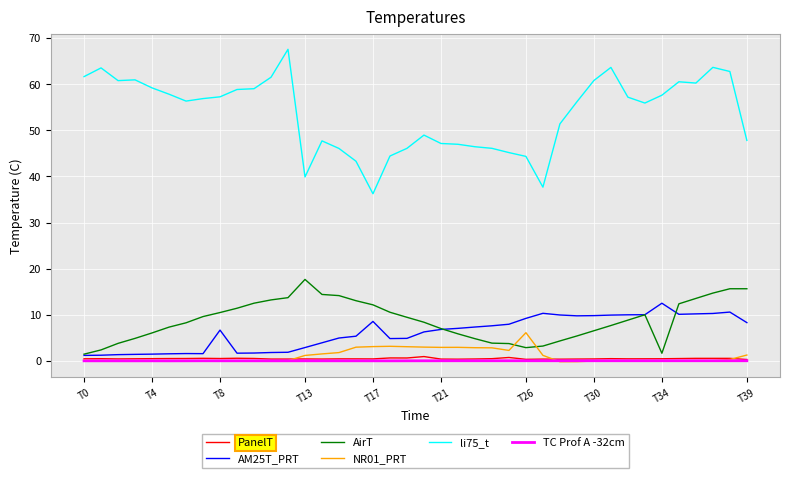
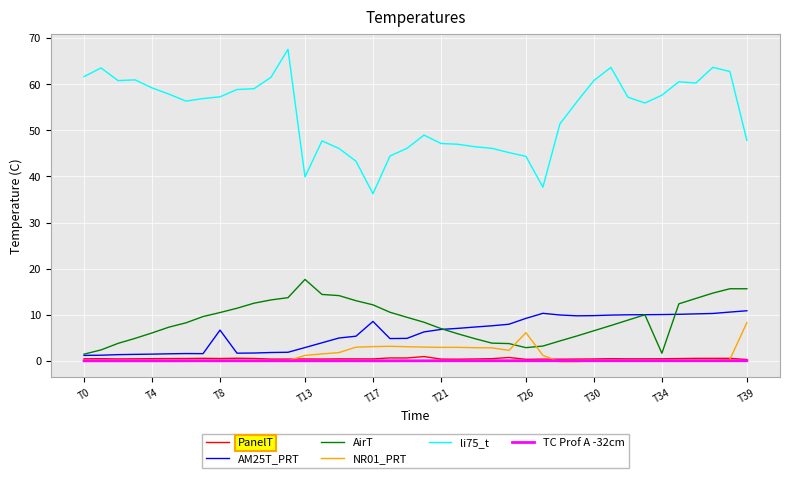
  {
    "AM25T_PRT": {
      "T4": 1,
      "T8": 7,
      "T13": 3,
      "T17": 9,
      "T26": 9,
      "T30": 10,
-     "T34": 13,
-     "T39": 8
+     "T34": 10,
+     "T39": 11
    },
    "AirT": {
      "T4": 6,
      "T8": 10,
      "T13": 18,
      "T17": 12,
      "T26": 3,
      "T30": 7,
      "T34": 2,
      "T39": 16
    },
    "NR01_PRT": {
      "T13": 1,
      "T17": 3,
      "T21": 3,
      "T26": 6,
-     "T39": 1
+     "T39": 8
    },
    "li75_t": {
      "T0": 62,
      "T4": 59,
      "T8": 57,
      "T13": 40,
      "T17": 36,
      "T21": 47,
      "T26": 44,
      "T30": 61,
      "T34": 58,
      "T39": 48
    }
  }
